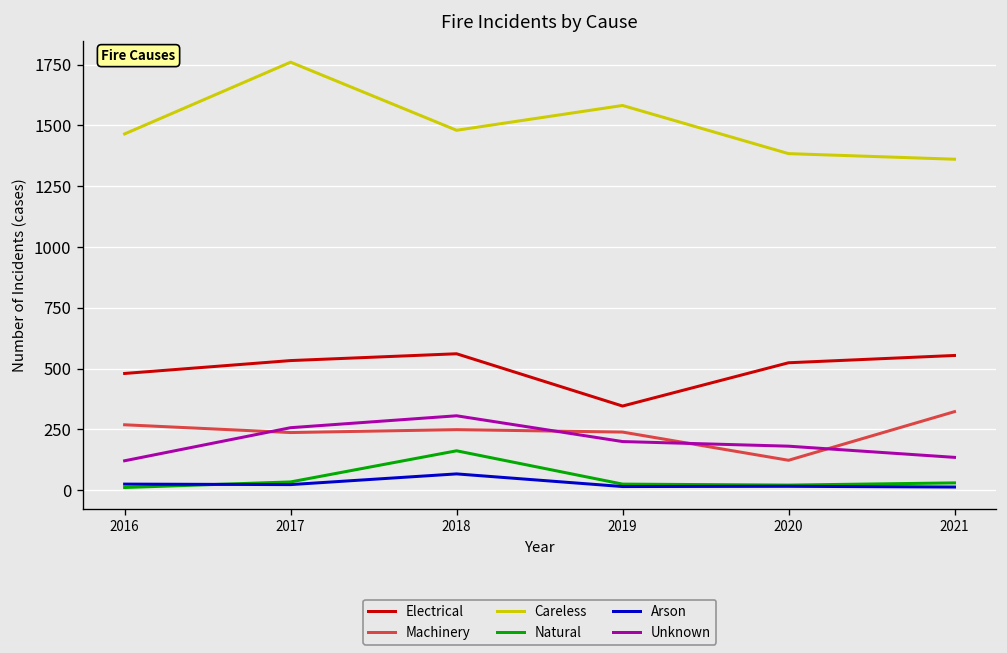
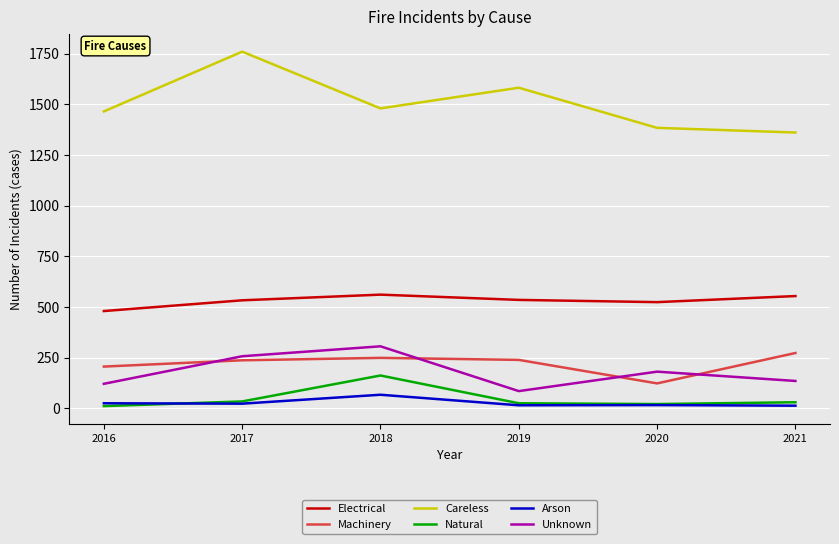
  {
    "Electrical": {
      "2016": 480,
      "2017": 530,
      "2018": 560,
-     "2019": 350,
+     "2019": 540,
      "2020": 520,
      "2021": 550
    },
    "Machinery": {
-     "2016": 270,
+     "2016": 210,
      "2017": 240,
      "2018": 250,
      "2019": 240,
      "2020": 120,
-     "2021": 320
+     "2021": 270
    },
    "Careless": {
      "2016": 1470,
      "2017": 1760,
      "2018": 1480,
      "2019": 1580,
      "2020": 1380,
      "2021": 1360
    },
    "Natural": {
      "2016": 10,
      "2018": 160,
      "2021": 30
    },
    "Arson": {
      "2016": 30,
      "2018": 70,
      "2021": 10
    },
    "Unknown": {
      "2016": 120,
      "2017": 260,
      "2018": 310,
-     "2019": 200,
+     "2019": 90,
      "2020": 180,
      "2021": 140
    }
  }
